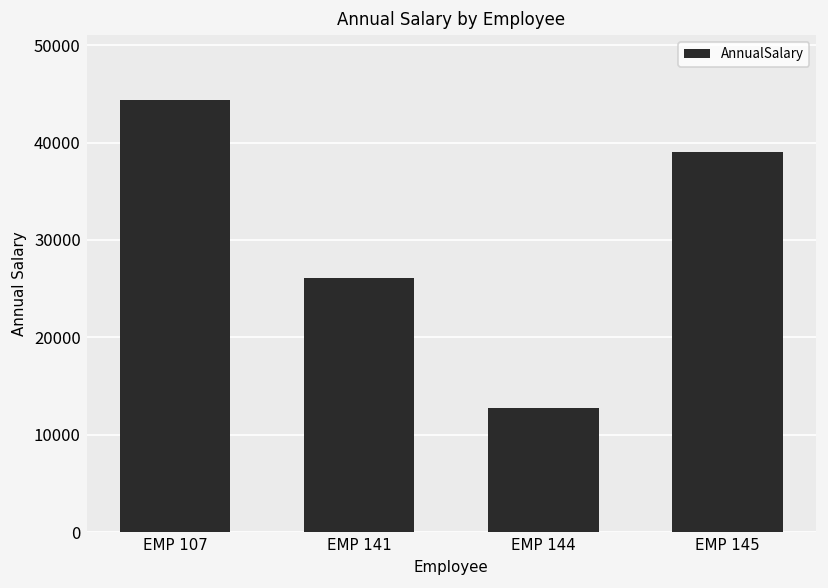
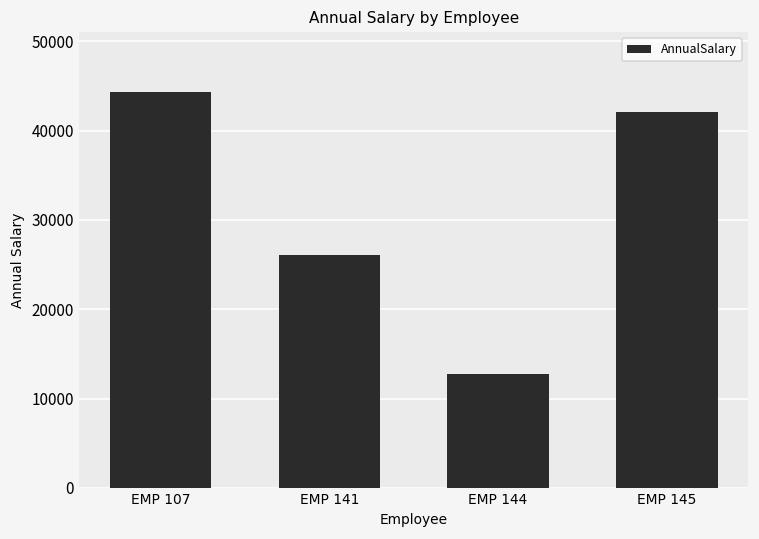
  {
    "EMP 107": 44000,
    "EMP 141": 26000,
    "EMP 144": 13000,
-   "EMP 145": 39000
+   "EMP 145": 42000
  }
